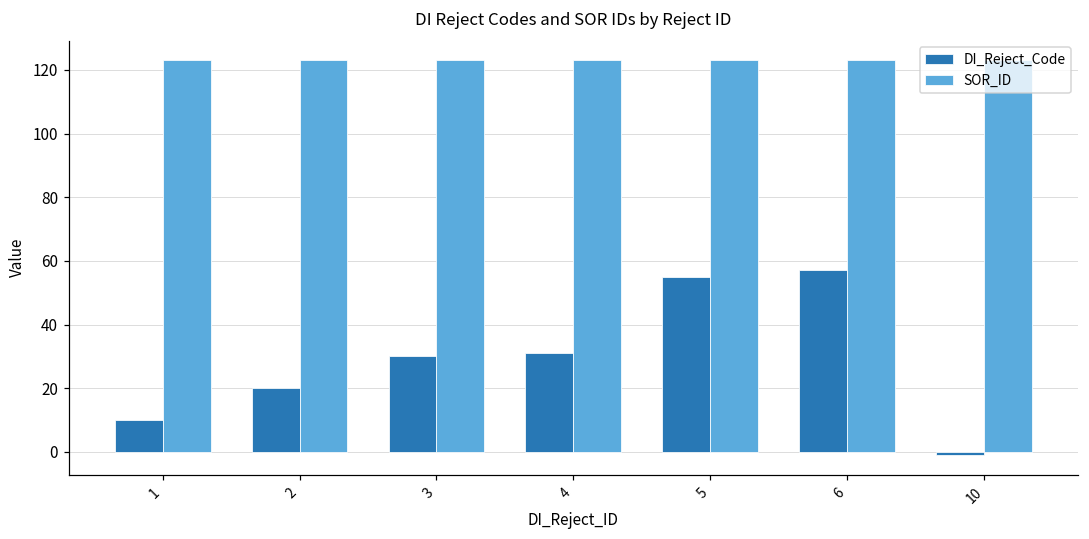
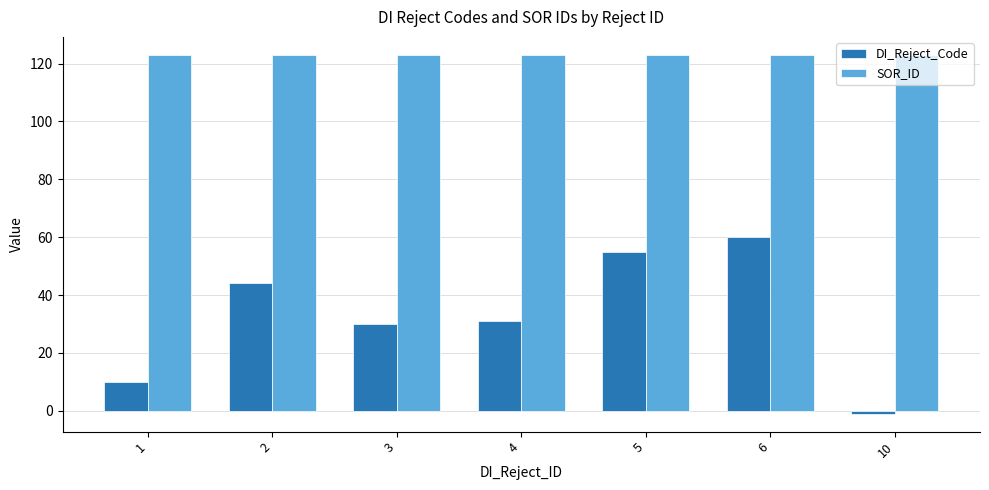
  {
    "DI_Reject_Code": {
      "1": 10,
-     "2": 20,
+     "2": 44,
      "3": 30,
      "4": 31,
      "5": 55,
-     "6": 57,
+     "6": 60,
      "10": -1
    },
    "SOR_ID": {
      "1": 123,
      "2": 123,
      "3": 123,
      "4": 123,
      "5": 123,
      "6": 123
    }
  }
